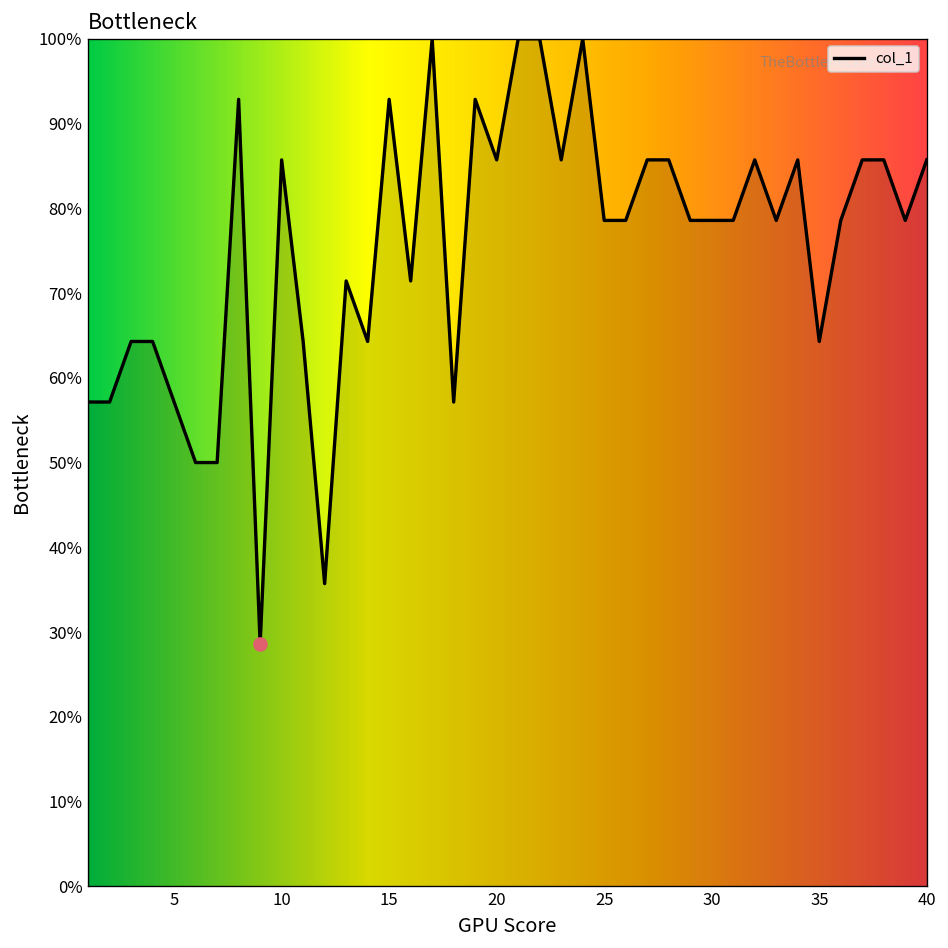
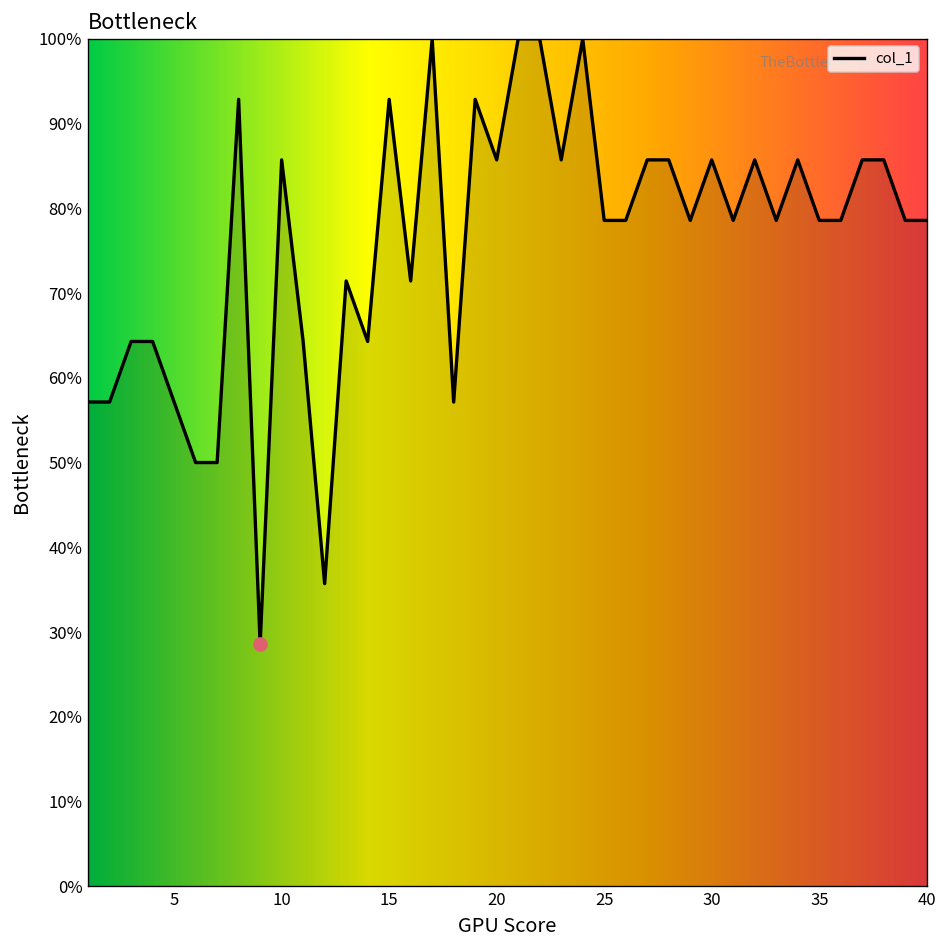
  {
    "col_1": {
      "5": "57%",
      "10": "86%",
      "15": "93%",
      "20": "86%",
      "25": "79%",
-     "30": "79%",
-     "35": "64%",
-     "40": "86%"
+     "30": "86%",
+     "35": "79%",
+     "40": "79%"
    }
  }
